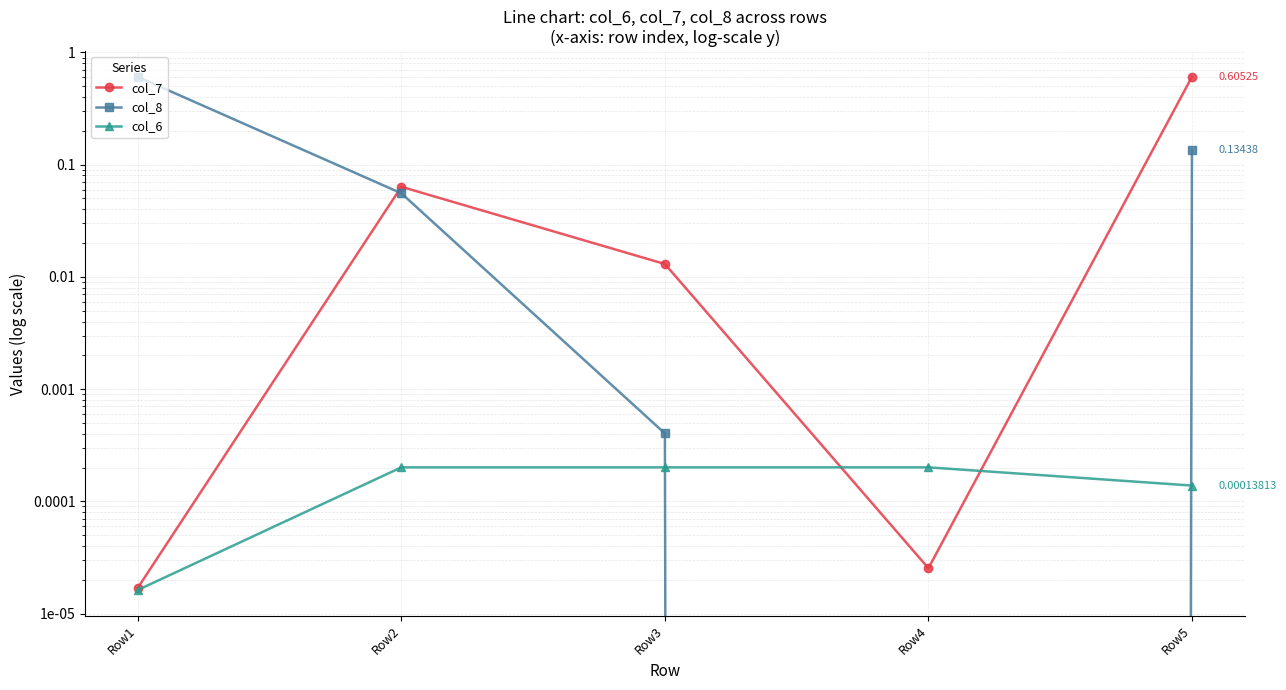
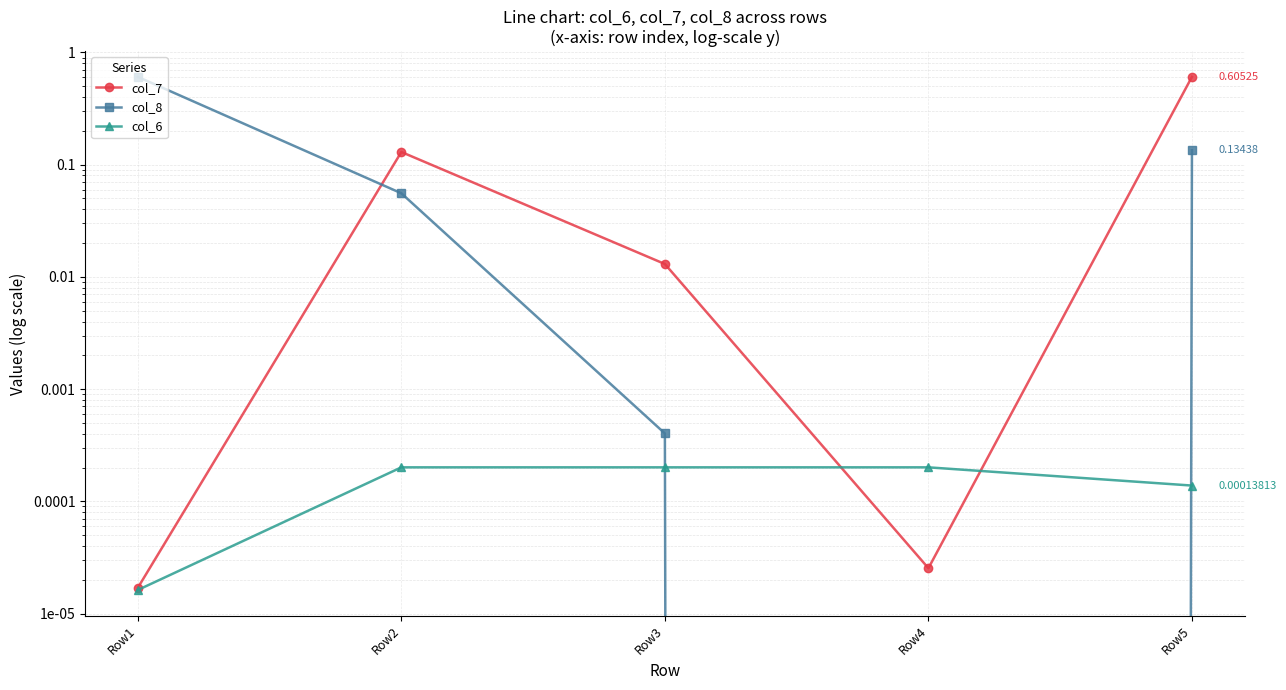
  {
    "col_7": {
-     "Row2": 0.06,
+     "Row2": 0.13,
      "Row3": 0.013,
      "Row4": 0.000025,
      "Row5": 0.6
    }
  }
